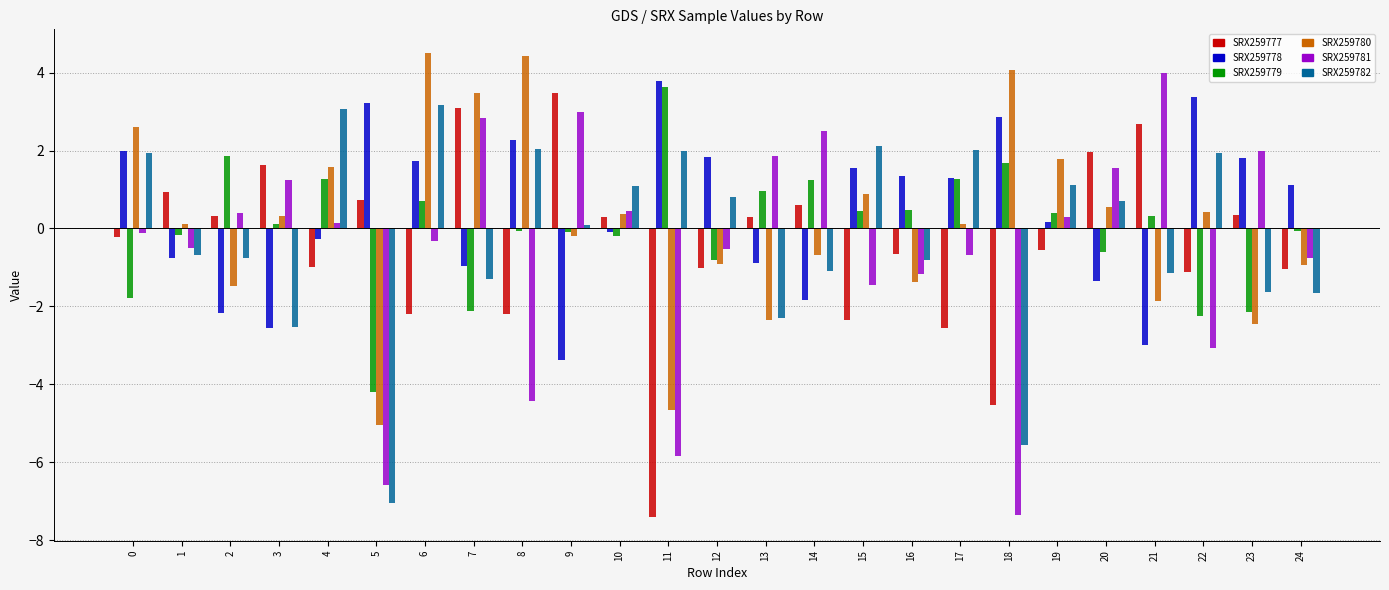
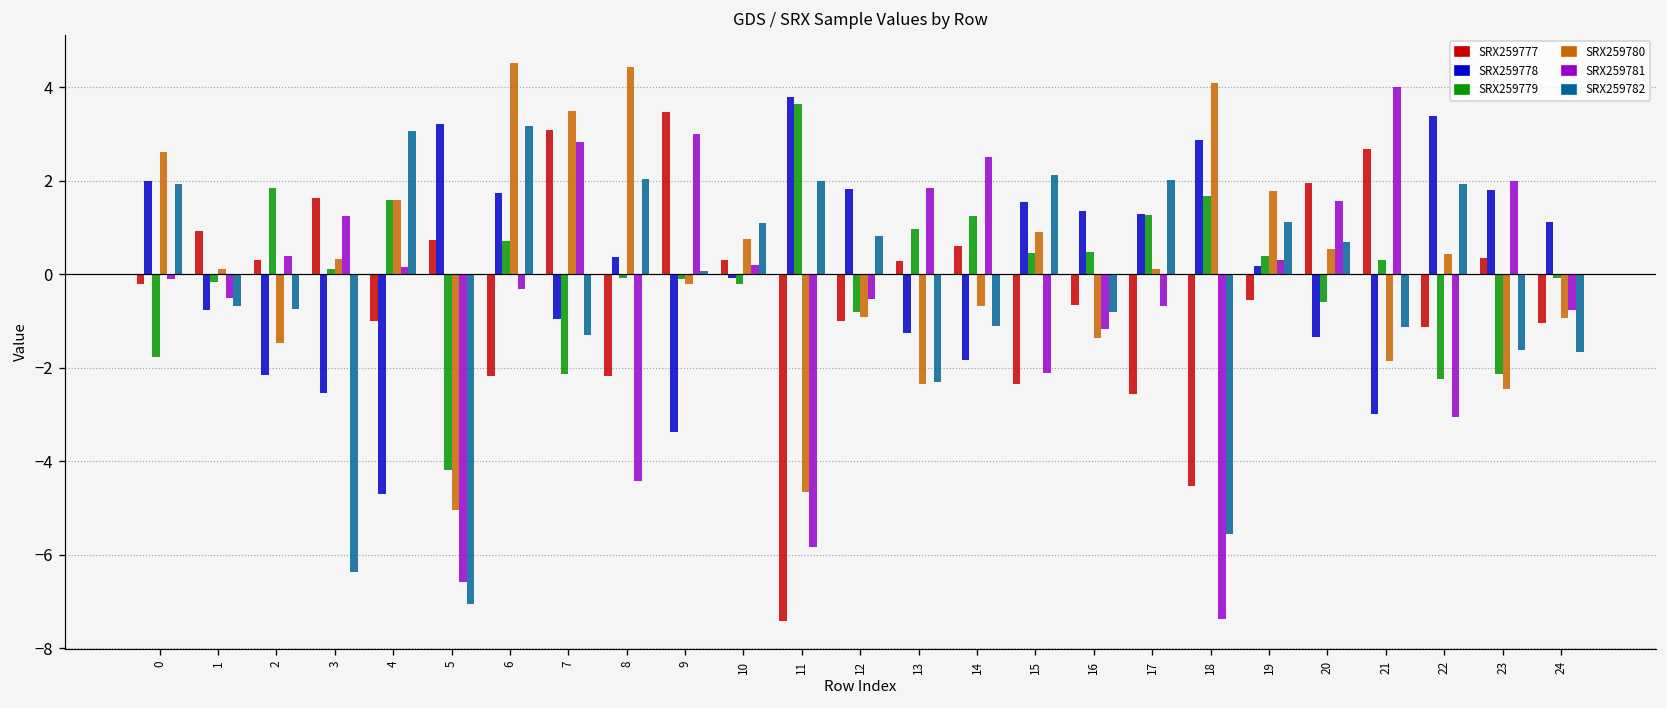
  {
    "SRX259777": {
      "0": -0.2,
      "1": 0.9,
      "2": 0.3,
      "3": 1.6,
      "4": -1.0,
      "5": 0.7,
      "6": -2.2,
      "7": 3.1,
      "8": -2.2,
      "9": 3.5,
      "10": 0.3,
      "11": -7.4,
      "12": -1.0,
      "13": 0.3,
      "14": 0.6,
      "15": -2.4,
      "16": -0.7,
      "17": -2.6,
      "18": -4.5,
      "19": -0.6,
      "20": 2.0,
      "21": 2.7,
      "22": -1.1,
      "23": 0.3,
      "24": -1.0
    },
    "SRX259778": {
      "0": 2.0,
      "1": -0.8,
      "2": -2.2,
      "3": -2.5,
-     "4": -0.3,
+     "4": -4.7,
      "5": 3.2,
      "6": 1.7,
      "7": -1.0,
-     "8": 2.3,
+     "8": 0.4,
      "9": -3.4,
      "10": -0.1,
      "11": 3.8,
      "12": 1.8,
-     "13": -0.9,
+     "13": -1.3,
      "14": -1.8,
      "15": 1.5,
      "16": 1.3,
      "17": 1.3,
      "18": 2.9,
      "19": 0.2,
      "20": -1.4,
      "21": -3.0,
      "22": 3.4,
      "23": 1.8,
      "24": 1.1
    },
    "SRX259779": {
      "0": -1.8,
      "1": -0.2,
      "2": 1.9,
      "3": 0.1,
-     "4": 1.3,
+     "4": 1.6,
      "5": -4.2,
      "6": 0.7,
      "7": -2.1,
      "8": -0.1,
      "9": -0.1,
      "10": -0.2,
      "11": 3.6,
      "12": -0.8,
      "13": 1.0,
      "14": 1.2,
      "15": 0.4,
      "16": 0.5,
      "17": 1.3,
      "18": 1.7,
      "19": 0.4,
      "20": -0.6,
      "21": 0.3,
      "22": -2.2,
      "23": -2.1,
      "24": -0.1
    },
    "SRX259780": {
      "0": 2.6,
      "1": 0.1,
      "2": -1.5,
      "3": 0.3,
      "4": 1.6,
      "5": -5.0,
      "6": 4.5,
      "7": 3.5,
      "8": 4.4,
      "9": -0.2,
-     "10": 0.4,
+     "10": 0.8,
      "11": -4.7,
      "12": -0.9,
      "13": -2.3,
      "14": -0.7,
      "15": 0.9,
      "16": -1.4,
      "17": 0.1,
      "18": 4.1,
      "19": 1.8,
      "20": 0.5,
      "21": -1.9,
      "22": 0.4,
      "23": -2.5,
      "24": -0.9
    },
    "SRX259781": {
      "0": -0.1,
      "1": -0.5,
      "2": 0.4,
      "3": 1.2,
      "4": 0.1,
      "5": -6.6,
      "6": -0.3,
      "7": 2.8,
      "8": -4.4,
      "9": 3.0,
-     "10": 0.4,
+     "10": 0.2,
      "11": -5.8,
      "12": -0.5,
      "13": 1.8,
      "14": 2.5,
-     "15": -1.5,
+     "15": -2.1,
      "16": -1.2,
      "17": -0.7,
      "18": -7.4,
      "19": 0.3,
      "20": 1.6,
      "21": 4.0,
      "22": -3.1,
      "23": 2.0,
      "24": -0.8
    },
    "SRX259782": {
      "0": 1.9,
      "1": -0.7,
      "2": -0.8,
-     "3": -2.5,
+     "3": -6.4,
      "4": 3.1,
      "5": -7.0,
      "6": 3.2,
      "7": -1.3,
      "8": 2.0,
      "9": 0.1,
      "10": 1.1,
      "11": 2.0,
      "12": 0.8,
      "13": -2.3,
      "14": -1.1,
      "15": 2.1,
      "16": -0.8,
      "17": 2.0,
      "18": -5.6,
      "19": 1.1,
      "20": 0.7,
      "21": -1.1,
      "22": 1.9,
      "23": -1.6,
      "24": -1.7
    }
  }
